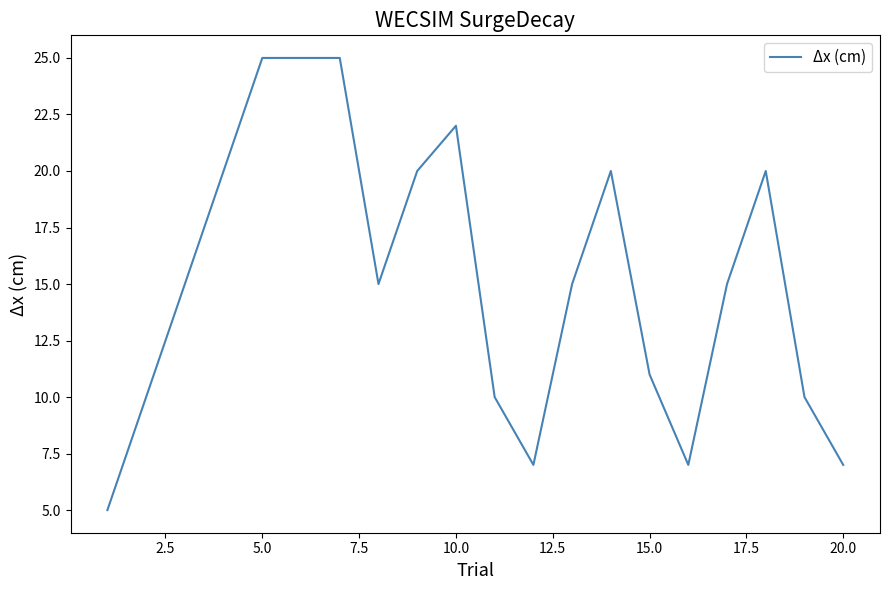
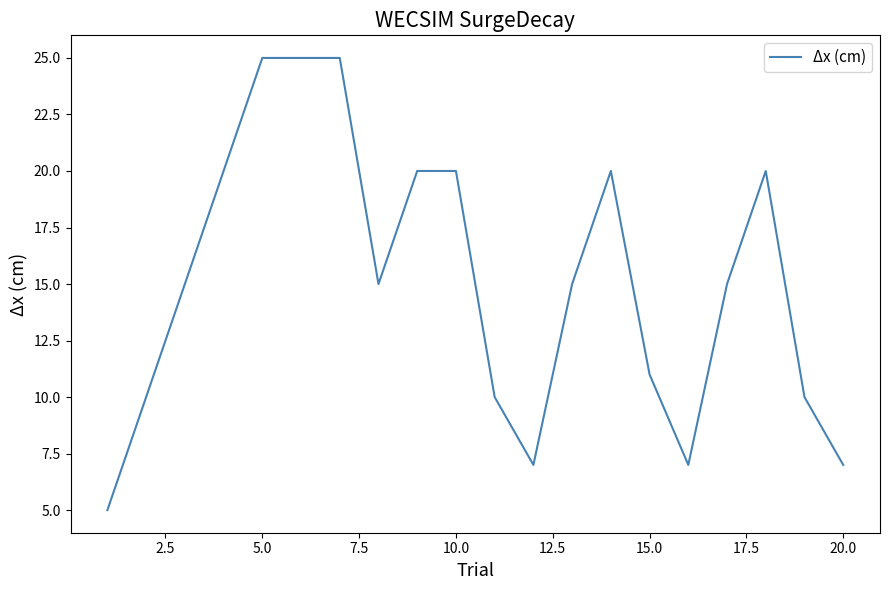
  {
    "5.0": 25,
-   "10.0": 22,
+   "10.0": 20,
    "15.0": 11,
    "20.0": 7
  }
